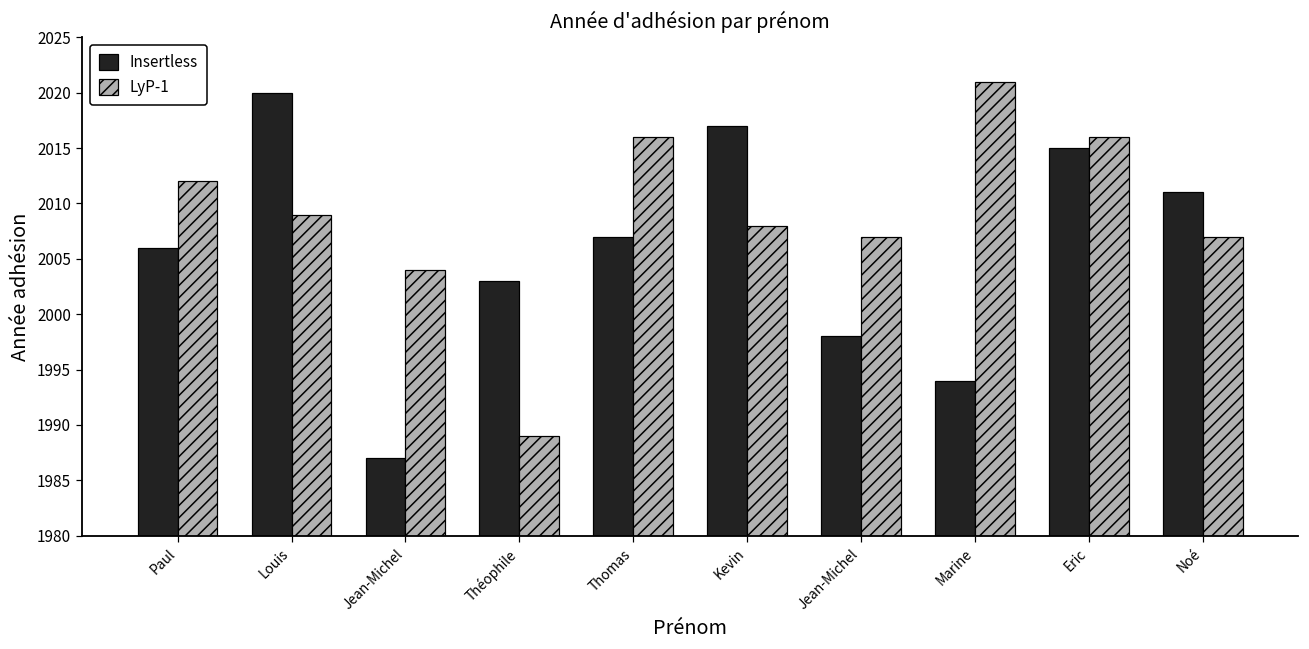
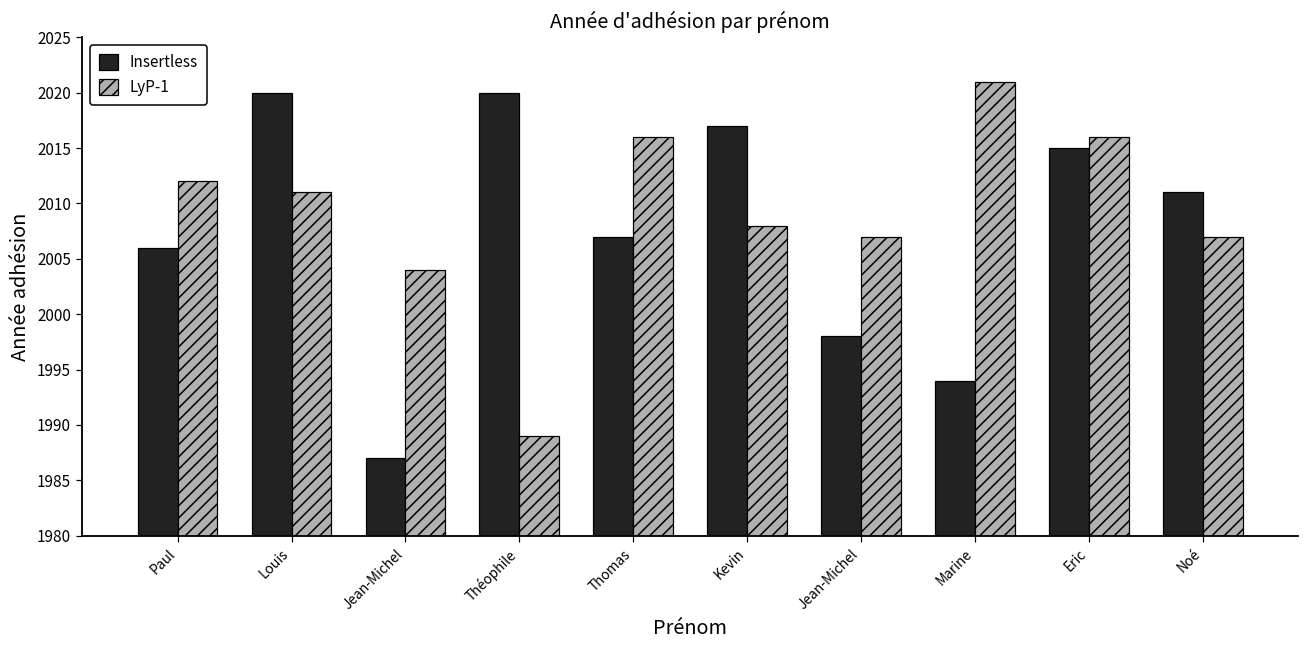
  {
    "Insertless": {
      "Paul": 2006,
      "Louis": 2020,
-     "Théophile": 2003,
+     "Théophile": 2020,
      "Thomas": 2007,
      "Kevin": 2017,
      "Marine": 1994,
      "Eric": 2015,
      "Noé": 2011
    },
    "LyP-1": {
      "Paul": 2012,
-     "Louis": 2009,
+     "Louis": 2011,
      "Théophile": 1989,
      "Thomas": 2016,
      "Kevin": 2008,
      "Marine": 2021,
      "Eric": 2016,
      "Noé": 2007
    }
  }
